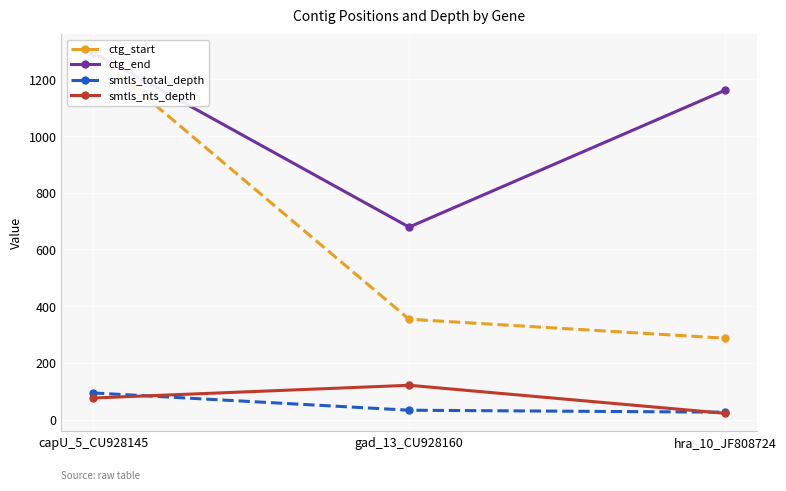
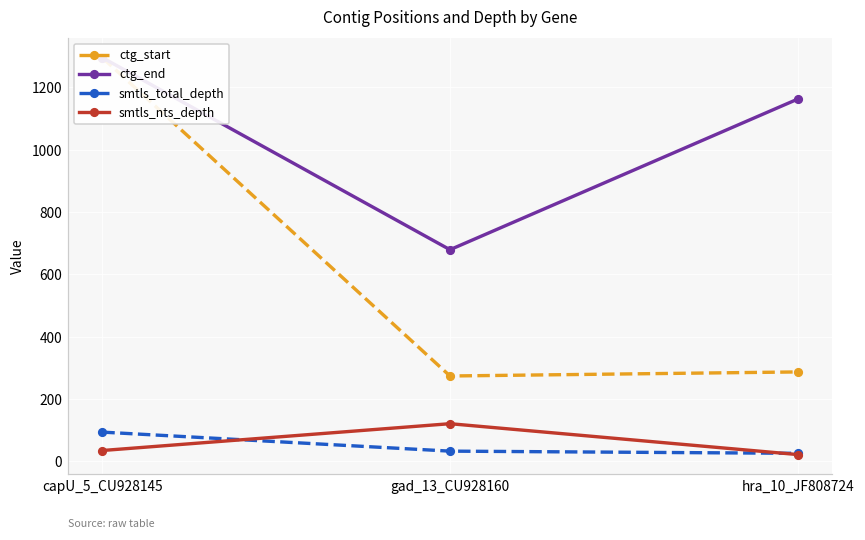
  {
    "ctg_start": {
-     "gad_13_CU928160": 350,
+     "gad_13_CU928160": 270,
      "hra_10_JF808724": 290
    },
    "ctg_end": {
      "gad_13_CU928160": 680,
      "hra_10_JF808724": 1160
    },
    "smtls_total_depth": {
      "capU_5_CU928145": 90,
      "gad_13_CU928160": 30
    },
    "smtls_nts_depth": {
-     "capU_5_CU928145": 80,
+     "capU_5_CU928145": 40,
      "gad_13_CU928160": 120
    }
  }
